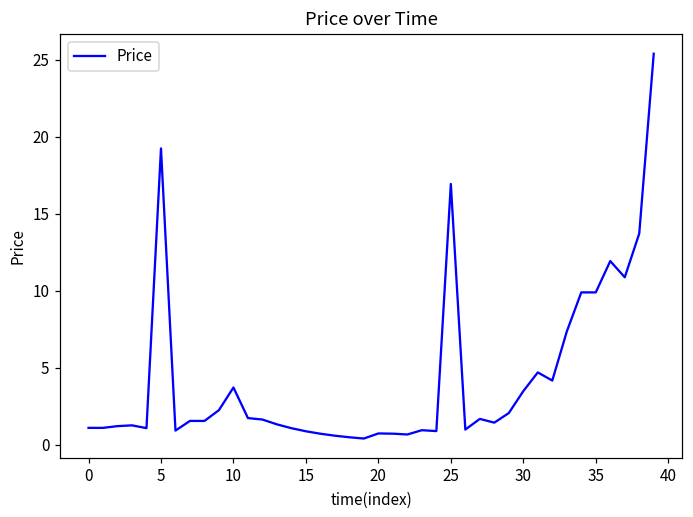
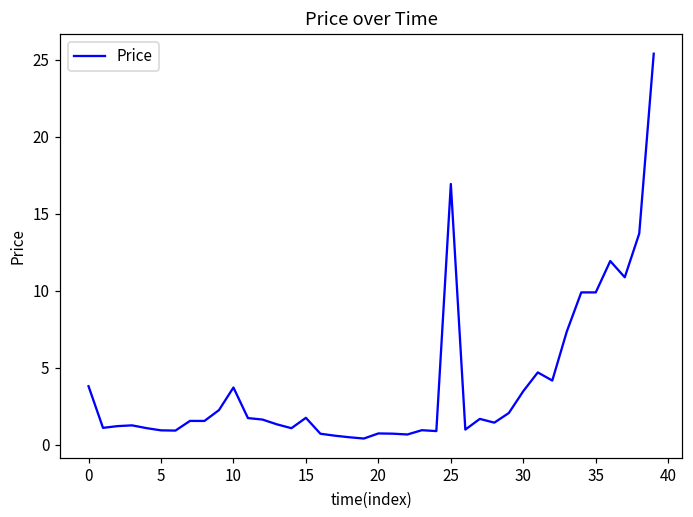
  {
-   "0": 1.1,
-   "5": 19.2,
+   "0": 3.8,
+   "5": 0.9,
    "10": 3.7,
-   "15": 0.9,
+   "15": 1.8,
    "20": 0.7,
    "25": 16.9,
    "30": 3.5,
    "35": 9.9
  }
